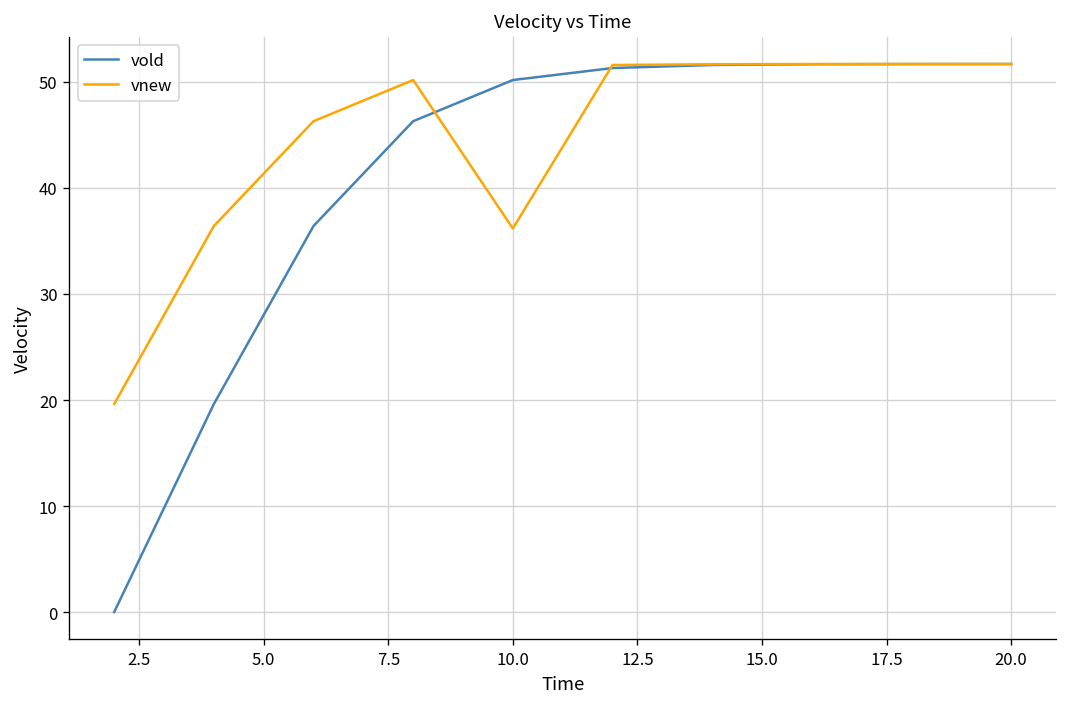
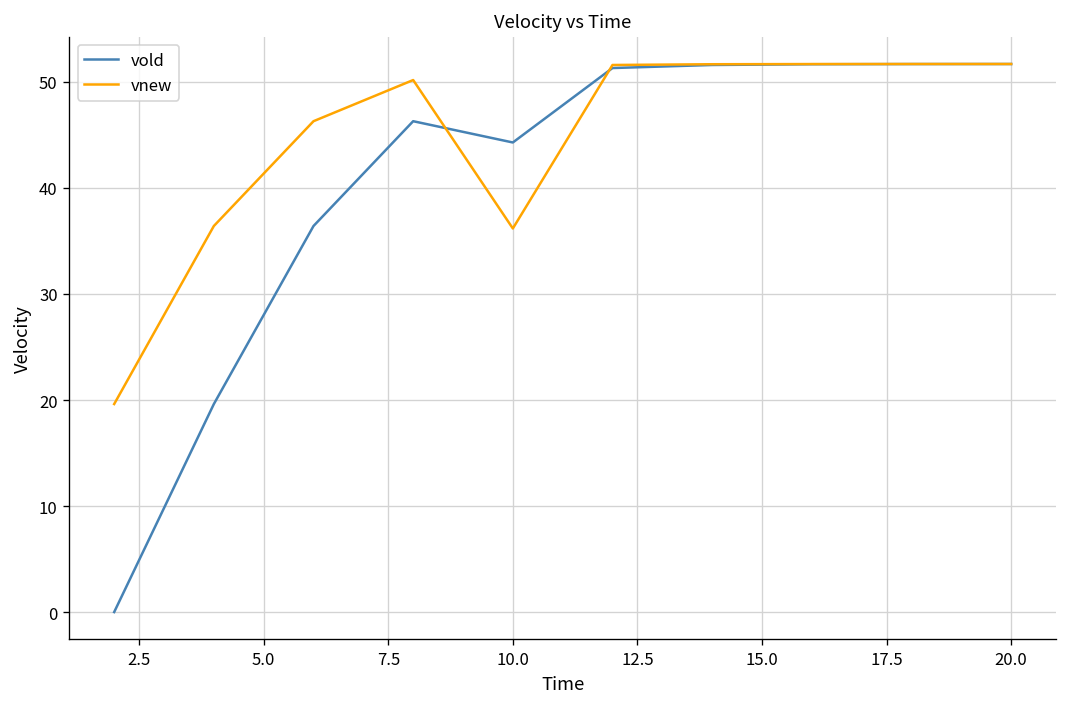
  {
    "vold": {
-     "10.0": 50
+     "10.0": 44
    },
    "vnew": {
      "10.0": 36
    }
  }
